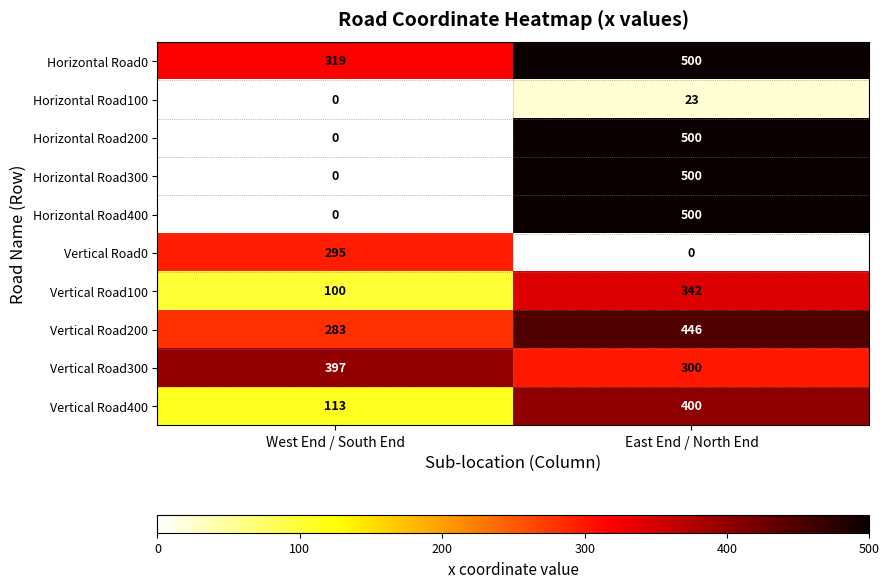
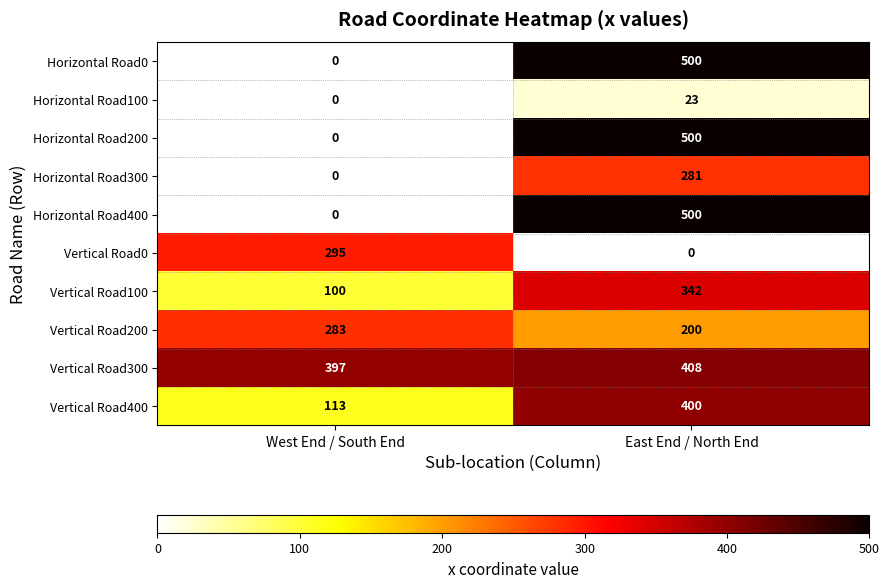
  {
    "Horizontal Road0": {
-     "West End / South End": 319,
+     "West End / South End": 0,
      "East End / North End": 500
    },
    "Horizontal Road100": {
      "West End / South End": 0,
      "East End / North End": 23
    },
    "Horizontal Road200": {
      "West End / South End": 0,
      "East End / North End": 500
    },
    "Horizontal Road300": {
      "West End / South End": 0,
-     "East End / North End": 500
+     "East End / North End": 281
    },
    "Horizontal Road400": {
      "West End / South End": 0,
      "East End / North End": 500
    },
    "Vertical Road0": {
      "West End / South End": 295,
      "East End / North End": 0
    },
    "Vertical Road100": {
      "West End / South End": 100,
      "East End / North End": 342
    },
    "Vertical Road200": {
      "West End / South End": 283,
-     "East End / North End": 446
+     "East End / North End": 200
    },
    "Vertical Road300": {
      "West End / South End": 397,
-     "East End / North End": 300
+     "East End / North End": 408
    },
    "Vertical Road400": {
      "West End / South End": 113,
      "East End / North End": 400
    }
  }
